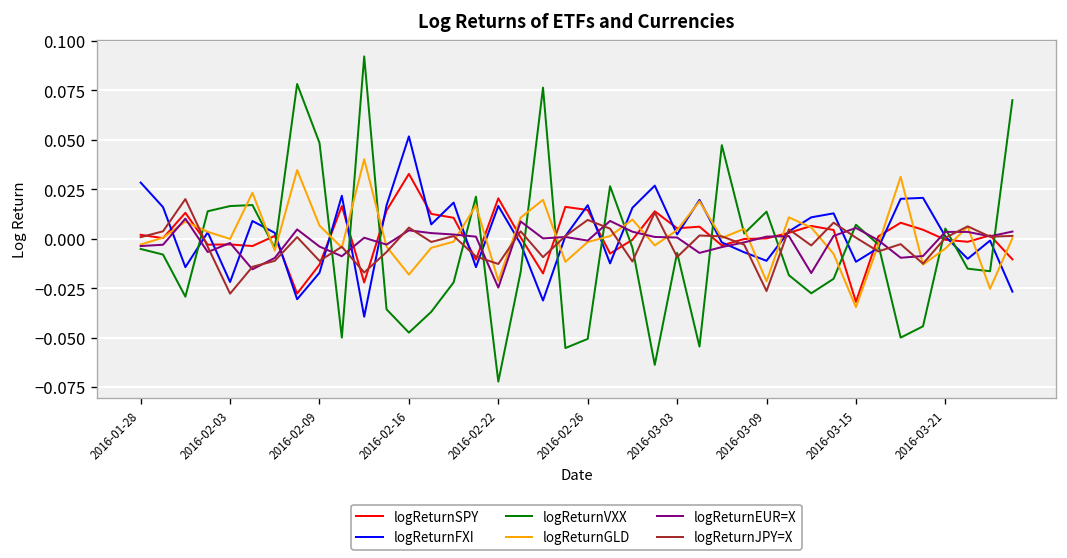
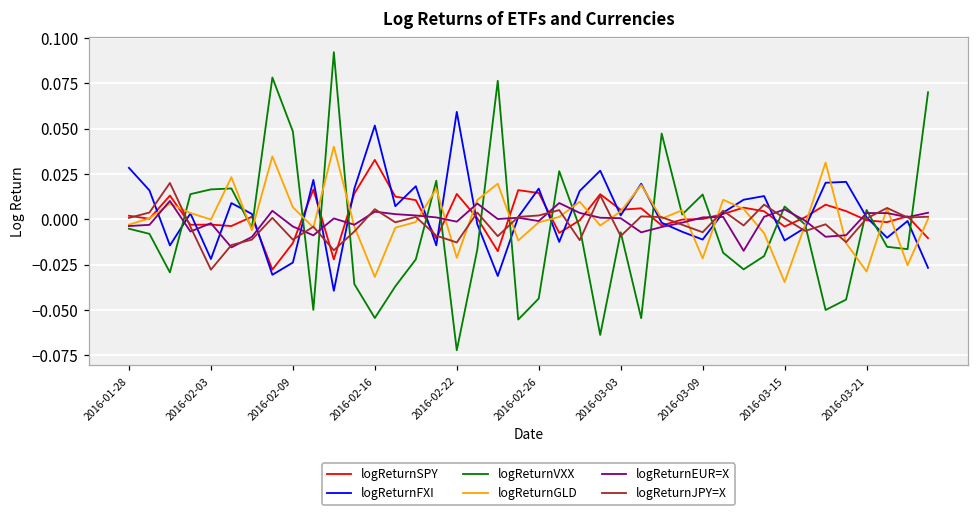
  {
    "logReturnSPY": {
      "2016-02-09": -0.013,
      "2016-02-16": 0.033,
-     "2016-02-22": 0.020,
+     "2016-02-22": 0.014,
      "2016-02-26": 0.015,
-     "2016-03-15": -0.032
+     "2016-03-15": -0.004
    },
    "logReturnFXI": {
      "2016-01-28": 0.028,
      "2016-02-03": -0.022,
-     "2016-02-09": -0.017,
+     "2016-02-09": -0.024,
      "2016-02-16": 0.052,
-     "2016-02-22": 0.017,
+     "2016-02-22": 0.059,
      "2016-02-26": 0.017,
      "2016-03-03": 0.002,
      "2016-03-09": -0.011,
      "2016-03-15": -0.012
    },
    "logReturnVXX": {
      "2016-02-03": 0.017,
      "2016-02-09": 0.048,
-     "2016-02-16": -0.047,
+     "2016-02-16": -0.054,
      "2016-02-22": -0.072,
-     "2016-02-26": -0.051,
+     "2016-02-26": -0.044,
      "2016-03-03": -0.007,
      "2016-03-09": 0.014,
      "2016-03-15": 0.007,
      "2016-03-21": 0.005
    },
    "logReturnGLD": {
      "2016-02-03": 0.000,
      "2016-02-09": 0.007,
-     "2016-02-16": -0.018,
+     "2016-02-16": -0.032,
      "2016-02-22": -0.021,
      "2016-03-09": -0.021,
      "2016-03-15": -0.035,
-     "2016-03-21": -0.005
+     "2016-03-21": -0.029
    },
    "logReturnEUR=X": {
      "2016-02-09": -0.004,
-     "2016-02-22": -0.025,
+     "2016-02-22": -0.001,
      "2016-03-03": 0.001,
      "2016-03-15": 0.005,
      "2016-03-21": 0.003
    },
    "logReturnJPY=X": {
      "2016-02-03": -0.028,
      "2016-02-09": -0.011,
      "2016-02-22": -0.013,
-     "2016-02-26": 0.010,
+     "2016-02-26": 0.002,
      "2016-03-03": -0.009,
-     "2016-03-09": -0.026,
+     "2016-03-09": -0.007,
      "2016-03-15": 0.001
    }
  }
